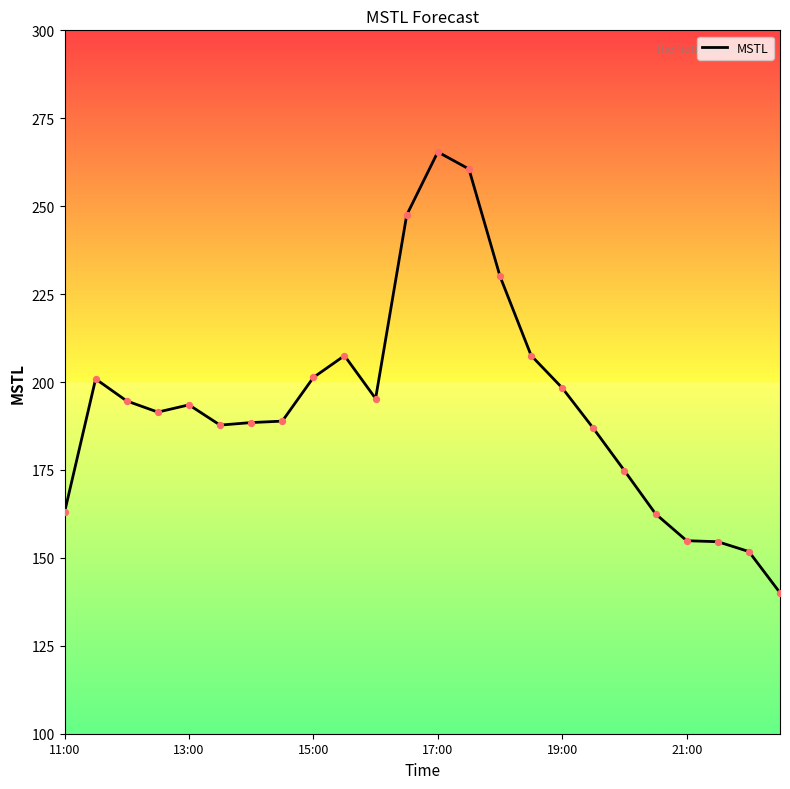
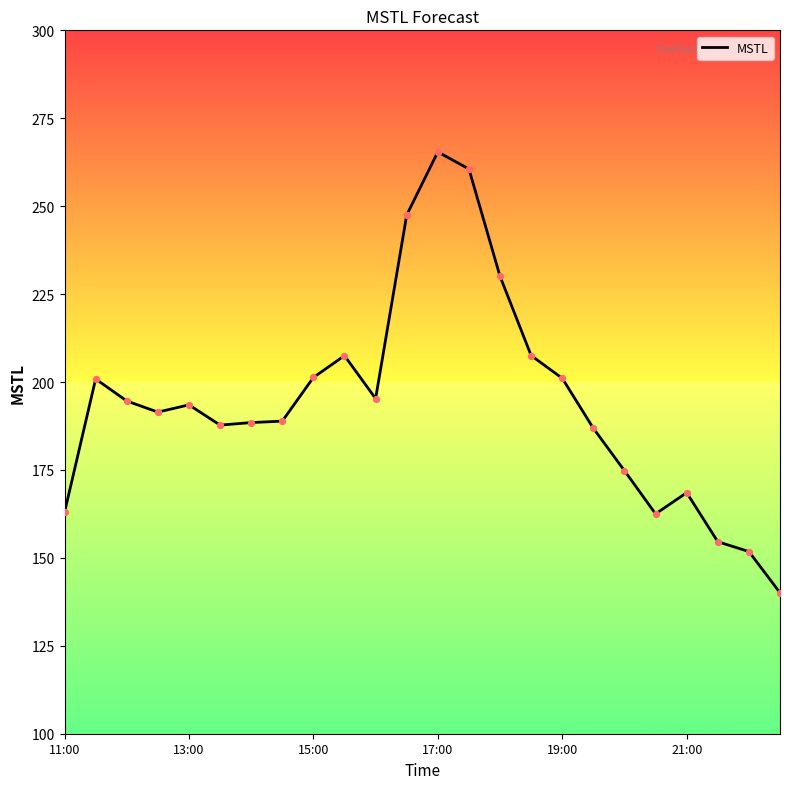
  {
    "11:00": 163,
    "13:00": 194,
    "15:00": 201,
    "17:00": 265,
-   "19:00": 198,
-   "21:00": 155
+   "19:00": 201,
+   "21:00": 169
  }
